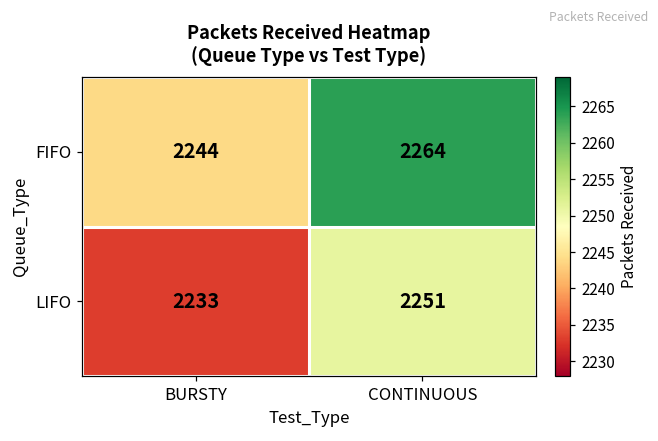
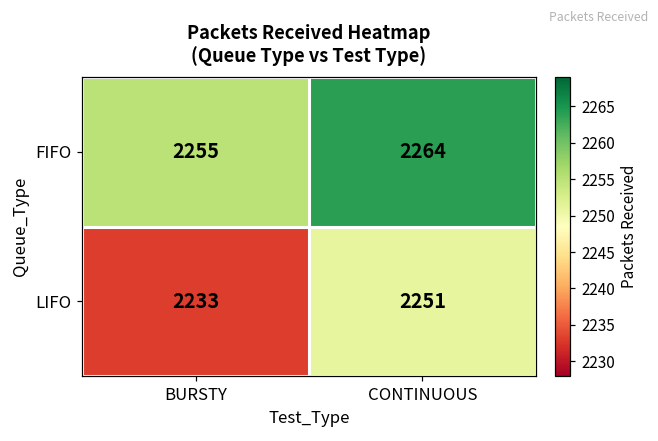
  {
    "FIFO": {
-     "BURSTY": 2244,
+     "BURSTY": 2255,
      "CONTINUOUS": 2264
    },
    "LIFO": {
      "BURSTY": 2233,
      "CONTINUOUS": 2251
    }
  }
